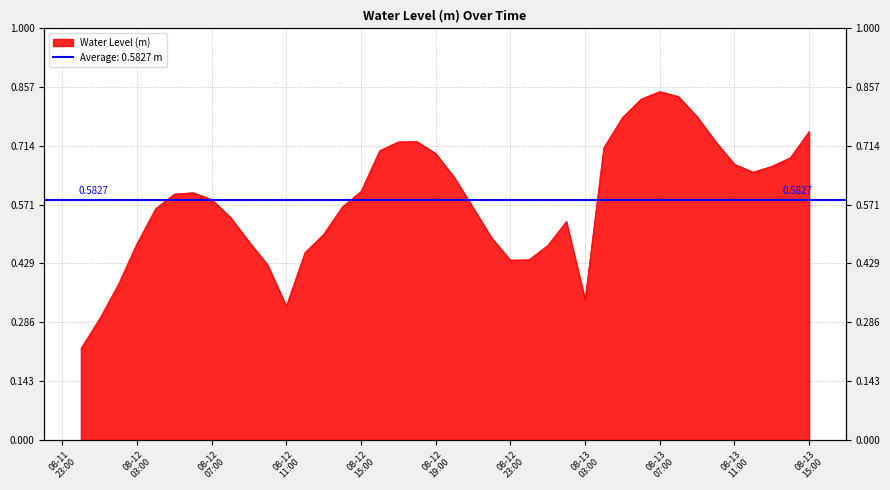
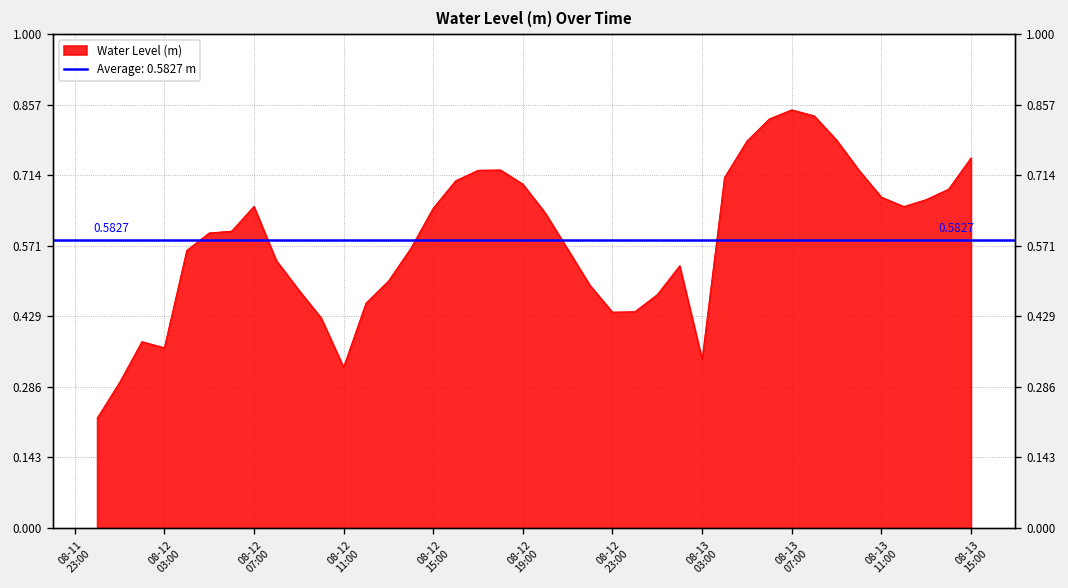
  {
-   "08-12 03:00": 0.48,
-   "08-12 07:00": 0.58,
+   "08-12 03:00": 0.36,
+   "08-12 07:00": 0.65,
    "08-12 11:00": 0.33,
-   "08-12 15:00": 0.60,
+   "08-12 15:00": 0.65,
    "08-12 19:00": 0.70,
    "08-12 23:00": 0.44,
    "08-13 03:00": 0.34,
    "08-13 07:00": 0.85,
    "08-13 11:00": 0.67,
    "08-13 15:00": 0.75
  }
